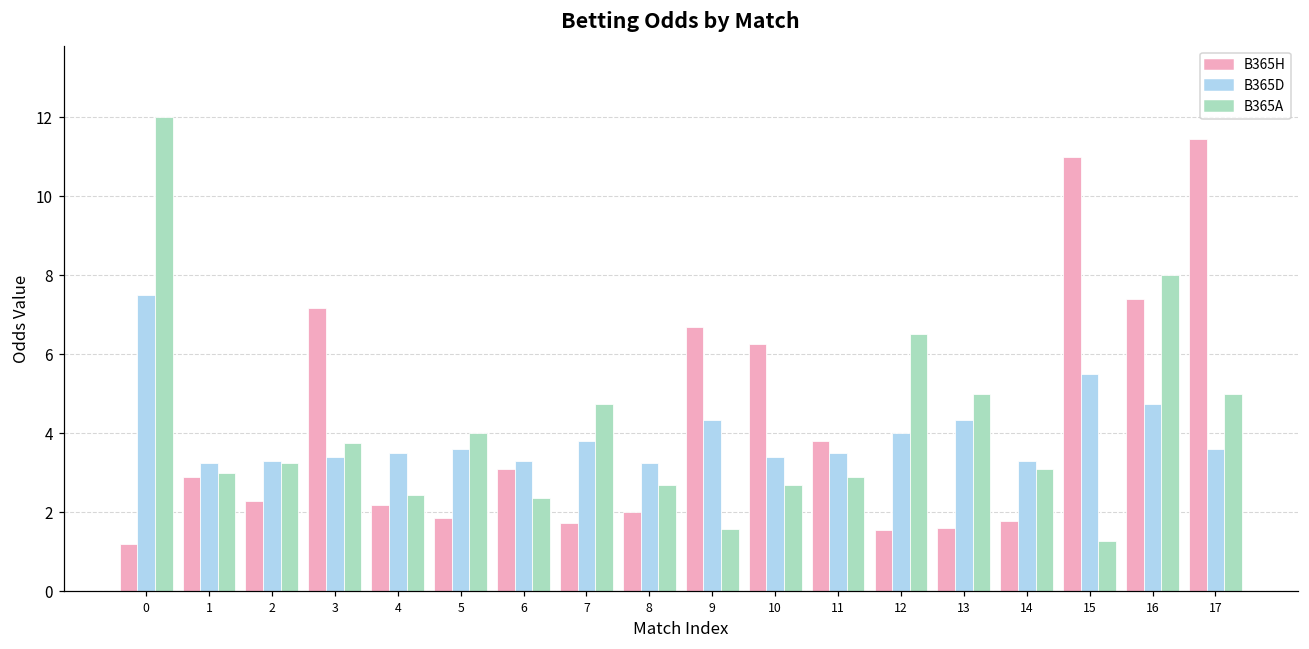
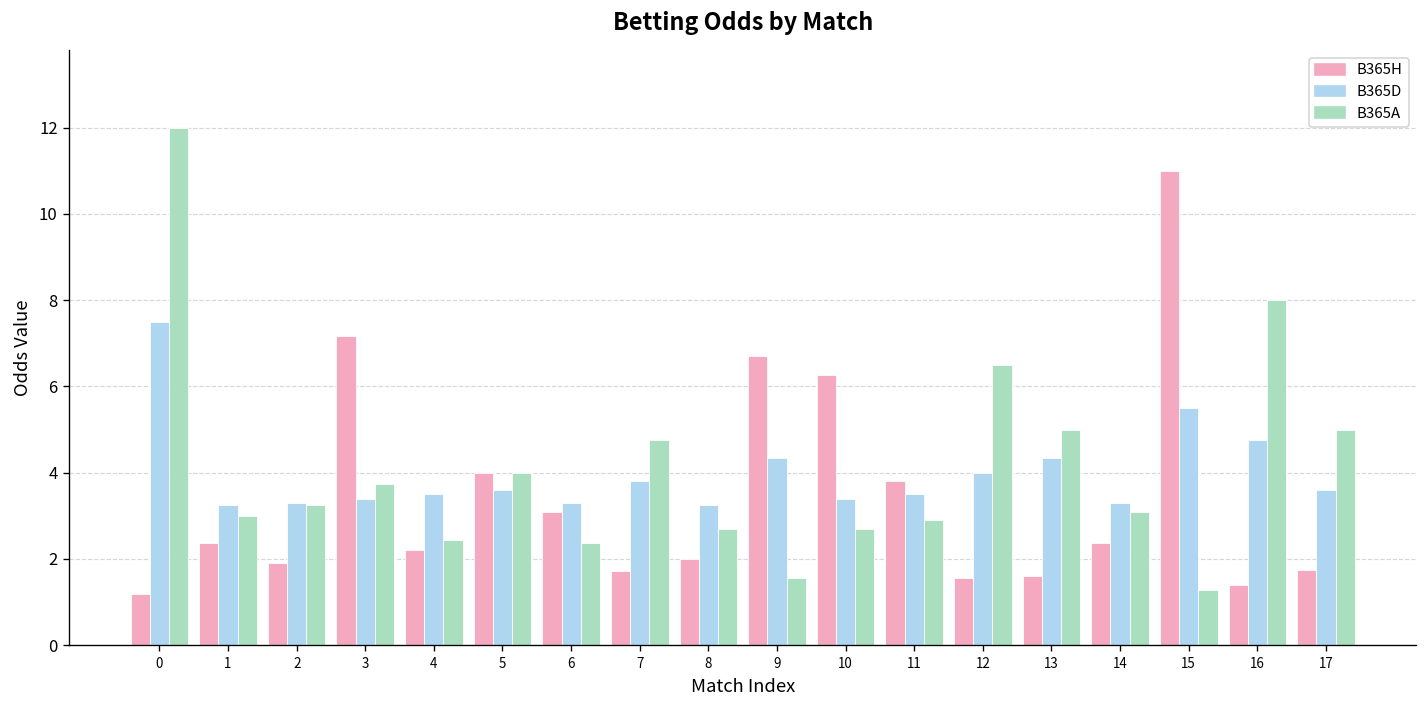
  {
    "B365H": {
      "0": 1.2,
-     "1": 2.9,
-     "2": 2.3,
+     "1": 2.4,
+     "2": 1.9,
      "3": 7.2,
      "4": 2.2,
-     "5": 1.9,
+     "5": 4.0,
      "6": 3.1,
      "7": 1.7,
      "8": 2.0,
      "9": 6.7,
      "10": 6.3,
      "11": 3.8,
      "12": 1.6,
      "13": 1.6,
-     "14": 1.8,
+     "14": 2.4,
      "15": 11.0,
-     "16": 7.4,
-     "17": 11.4
+     "16": 1.4,
+     "17": 1.8
    }
  }
